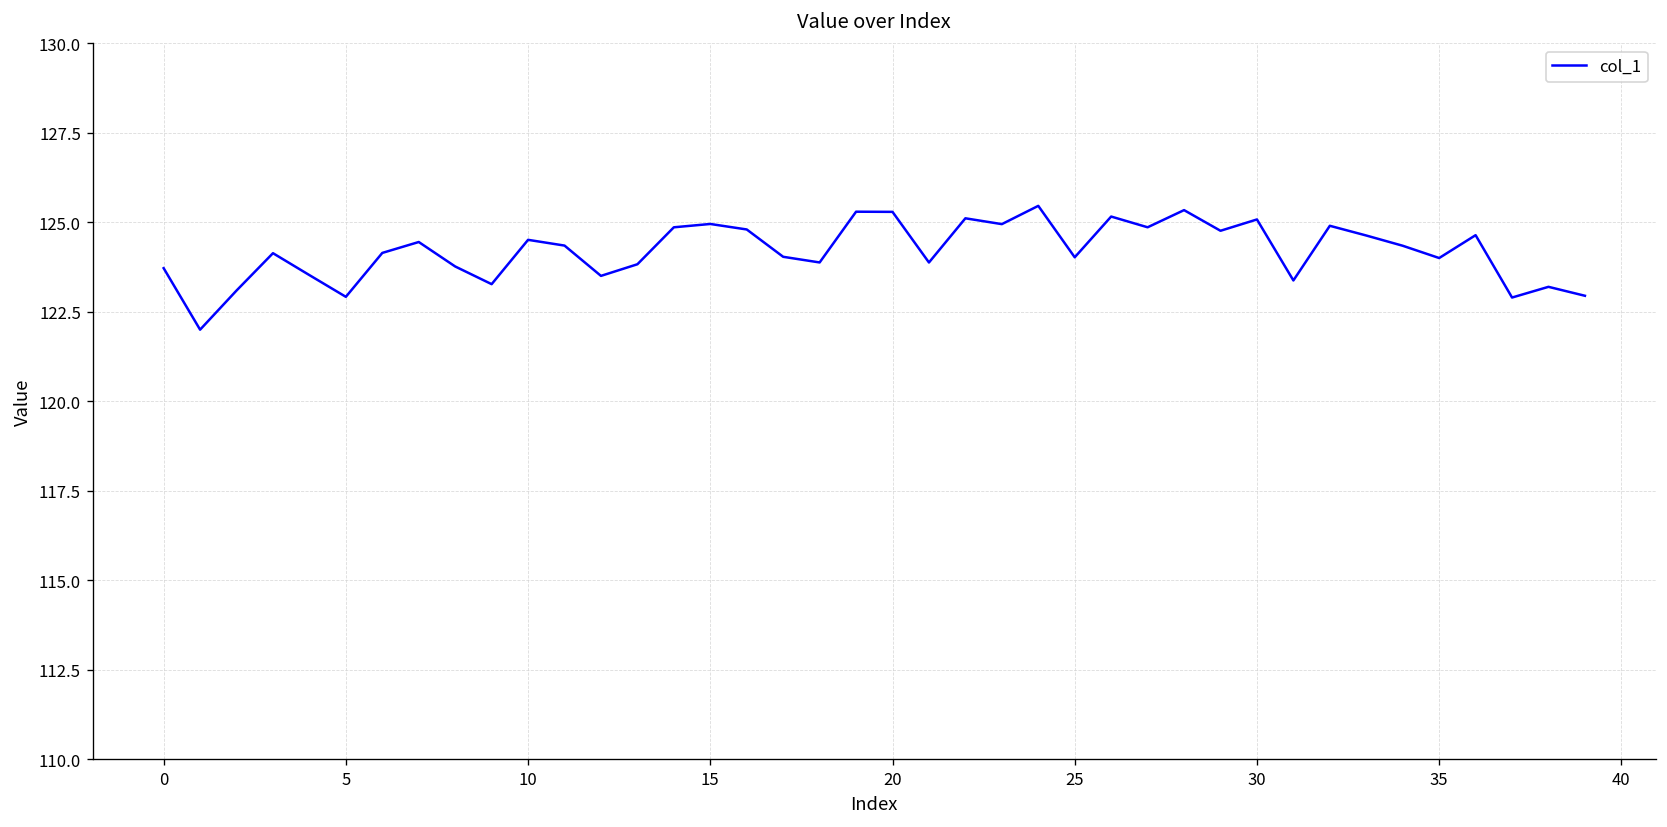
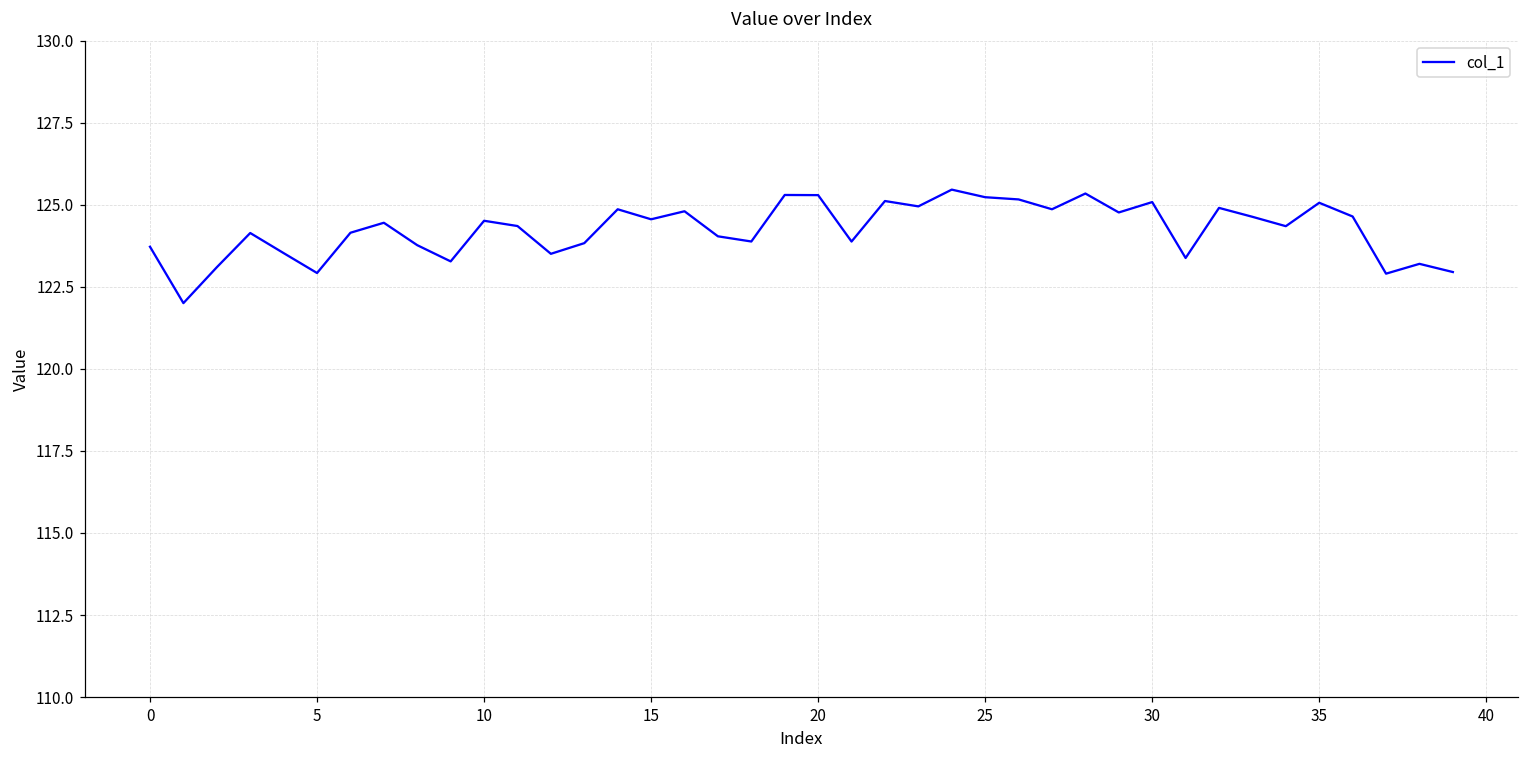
  {
    "0": 123.7,
    "5": 122.9,
    "10": 124.5,
-   "15": 125.0,
+   "15": 124.6,
    "20": 125.3,
-   "25": 124.0,
+   "25": 125.2,
    "30": 125.1,
-   "35": 124.0
+   "35": 125.1
  }
